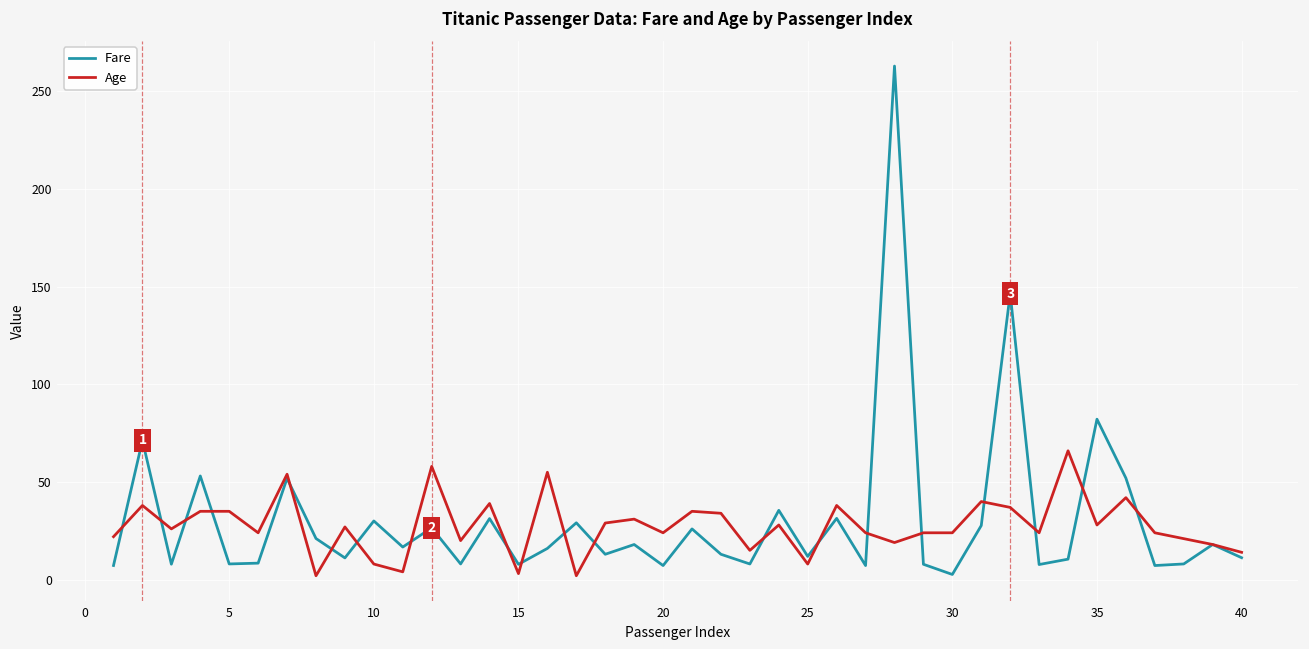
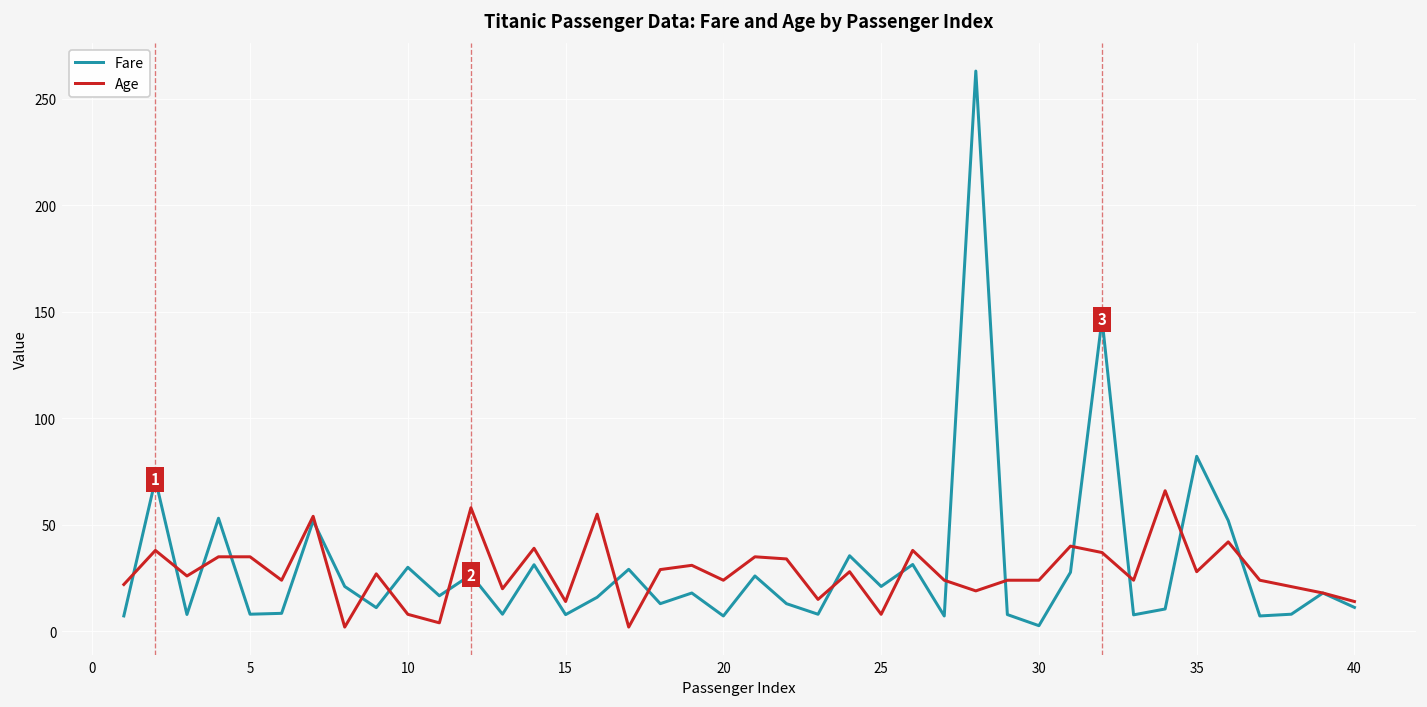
  {
    "Fare": {
      "5": 8,
      "10": 30,
      "15": 8,
      "20": 7,
-     "25": 12,
+     "25": 21,
      "30": 3,
      "35": 82,
      "40": 11
    },
    "Age": {
      "5": 35,
      "10": 8,
-     "15": 3,
+     "15": 14,
      "20": 24,
      "25": 8,
      "30": 24,
      "35": 28,
      "40": 14
    }
  }
